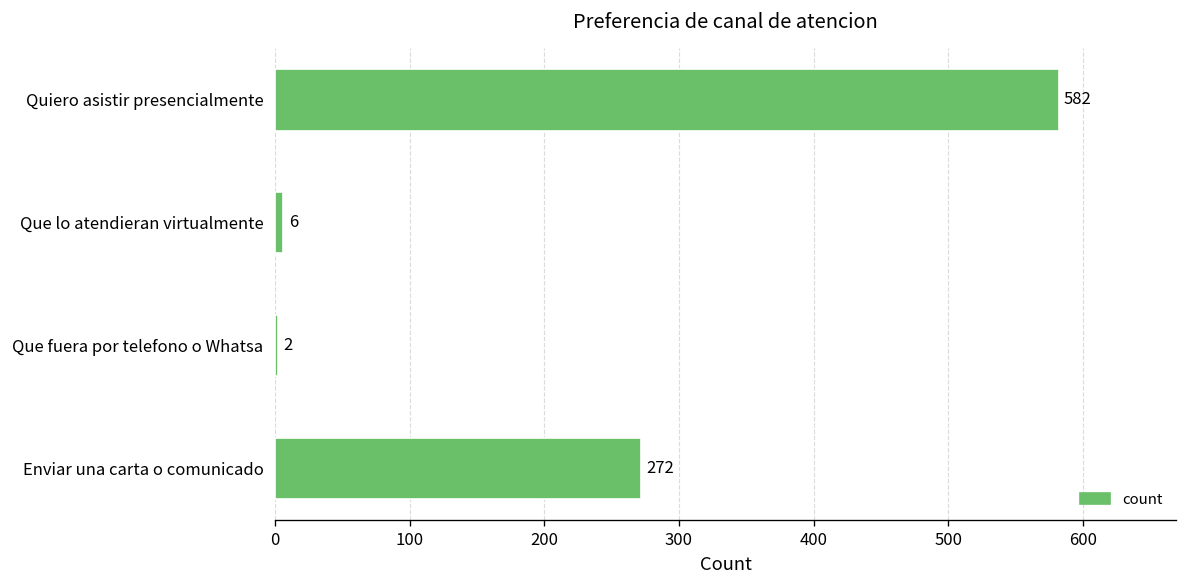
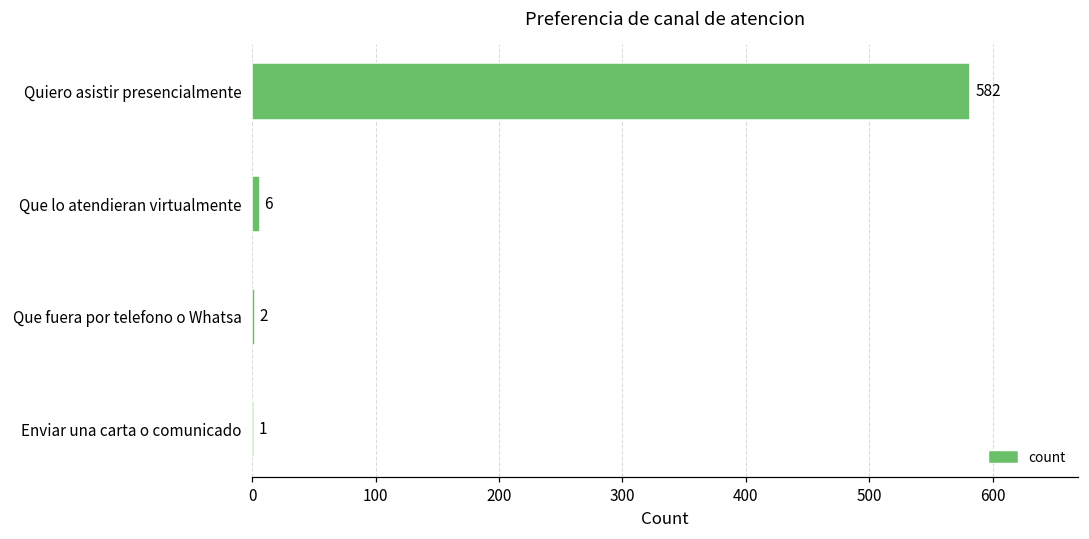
  {
    "Quiero asistir presencialmente": 582,
    "Que lo atendieran virtualmente": 6,
    "Que fuera por telefono o Whatsa": 2,
-   "Enviar una carta o comunicado": 272
+   "Enviar una carta o comunicado": 1
  }
